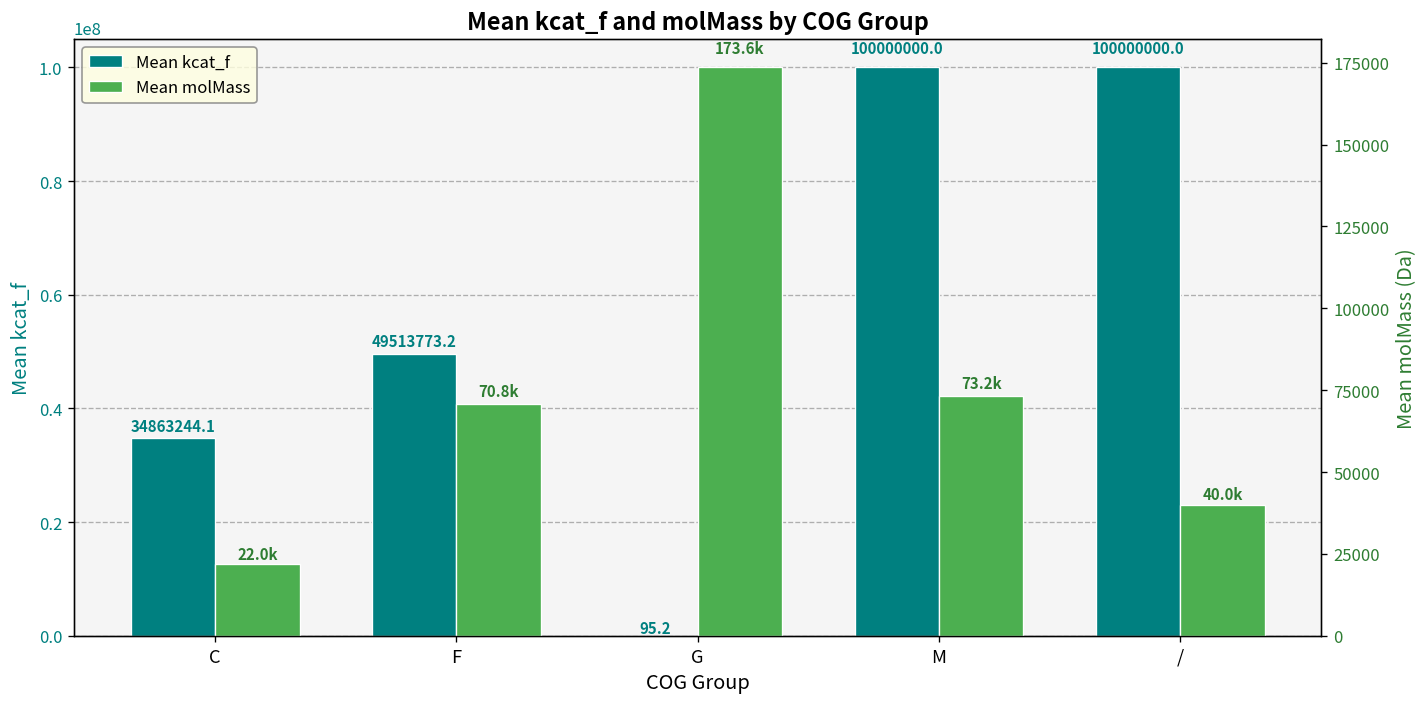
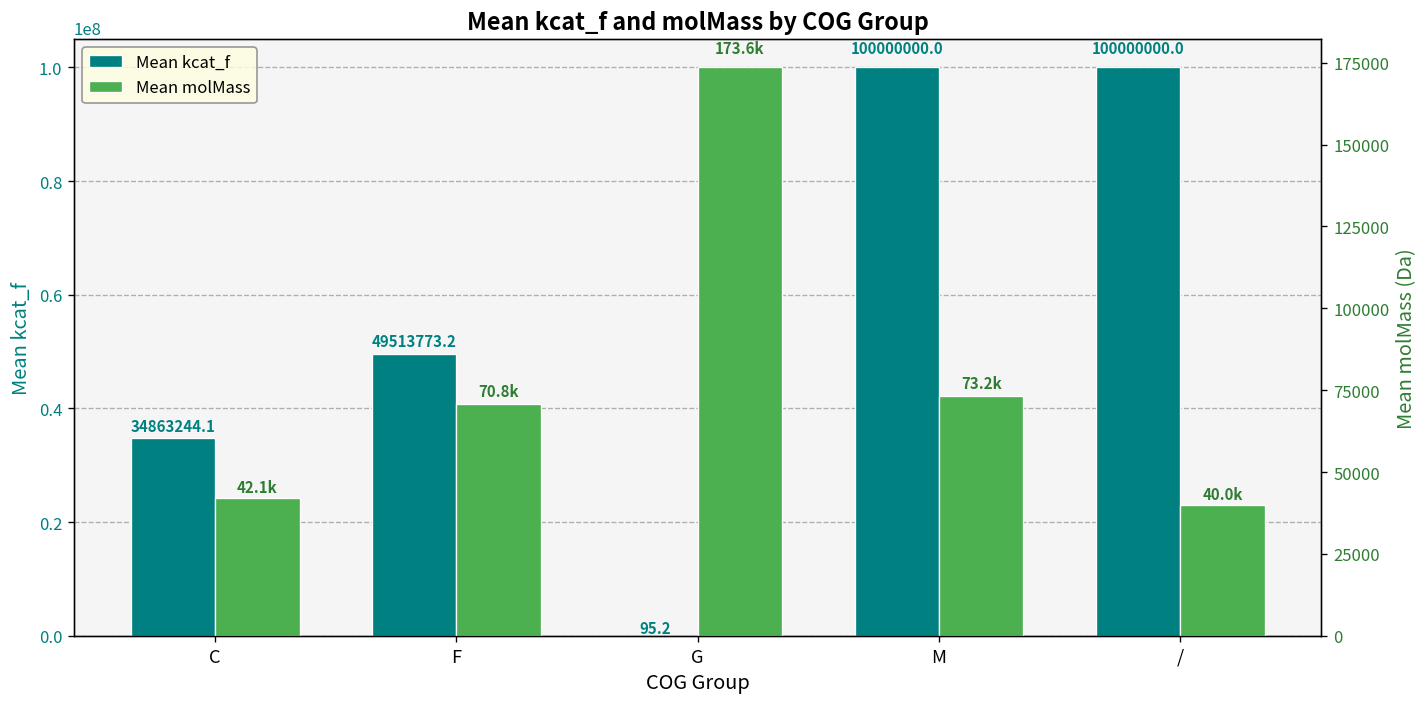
  {
    "Mean kcat_f": {
      "C": "34863244.1",
      "F": "49513773.2",
      "G": "95.2",
      "M": "100000000.0",
      "/": "100000000.0"
    },
    "Mean molMass": {
-     "C": "22.0k",
+     "C": "42.1k",
      "F": "70.8k",
      "G": "173.6k",
      "M": "73.2k",
      "/": "40.0k"
    }
  }
